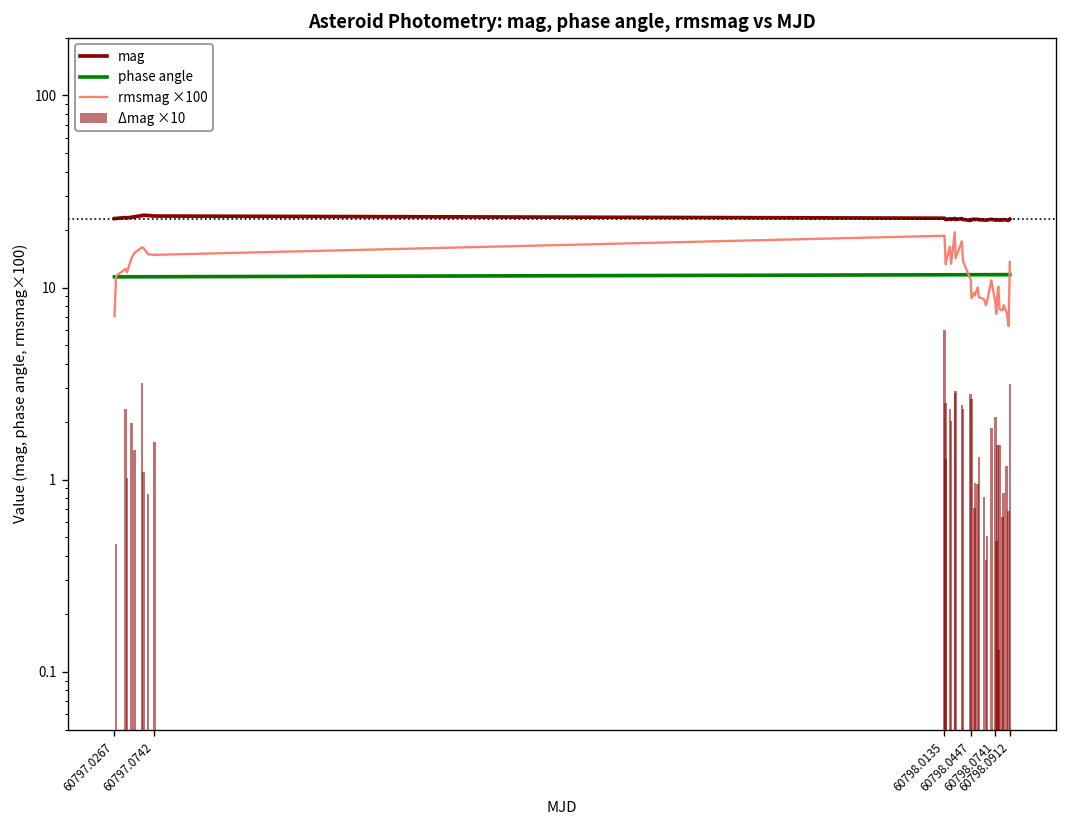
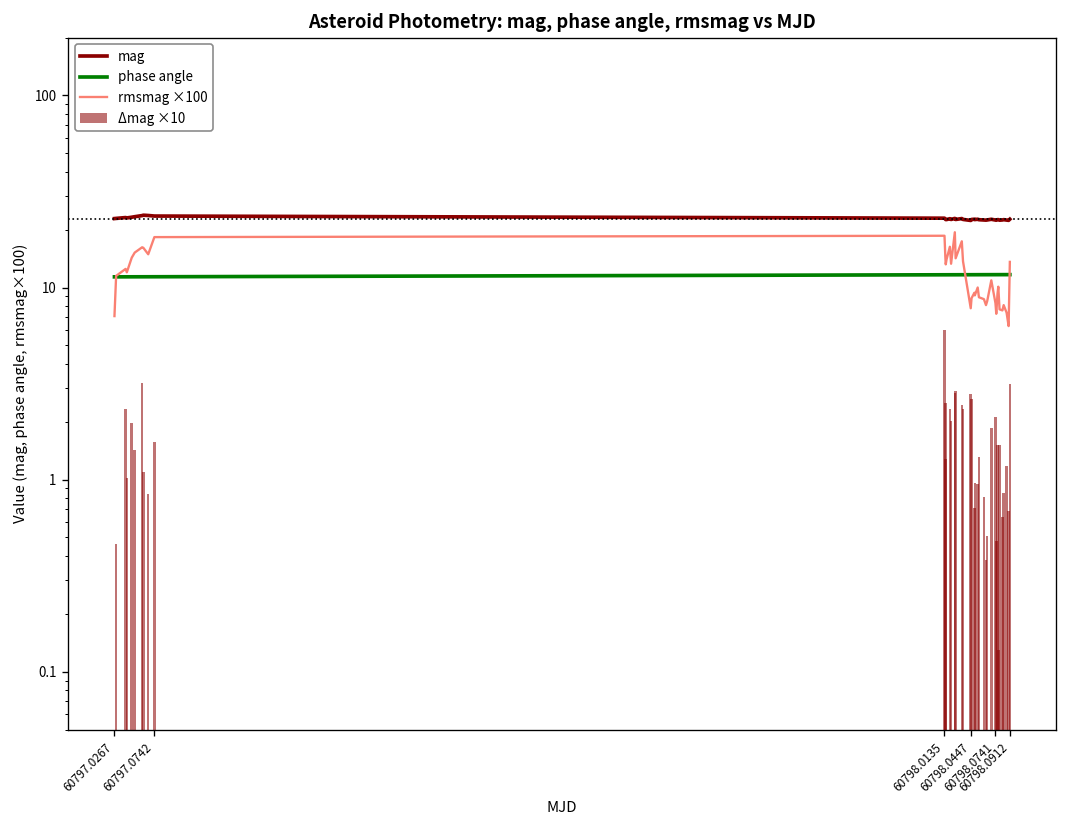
  {
    "phase angle": {
      "60797.0742": 11,
      "60798.0135": 12,
      "60798.0447": 12,
      "60798.0741": 12,
      "60798.0912": 12
    },
    "rmsmag ×100": {
      "60797.0267": 7,
-     "60797.0742": 15,
+     "60797.0742": 18,
      "60798.0135": 19,
-     "60798.0447": 11,
+     "60798.0447": 8,
      "60798.0741": 8,
      "60798.0912": 14
    }
  }
